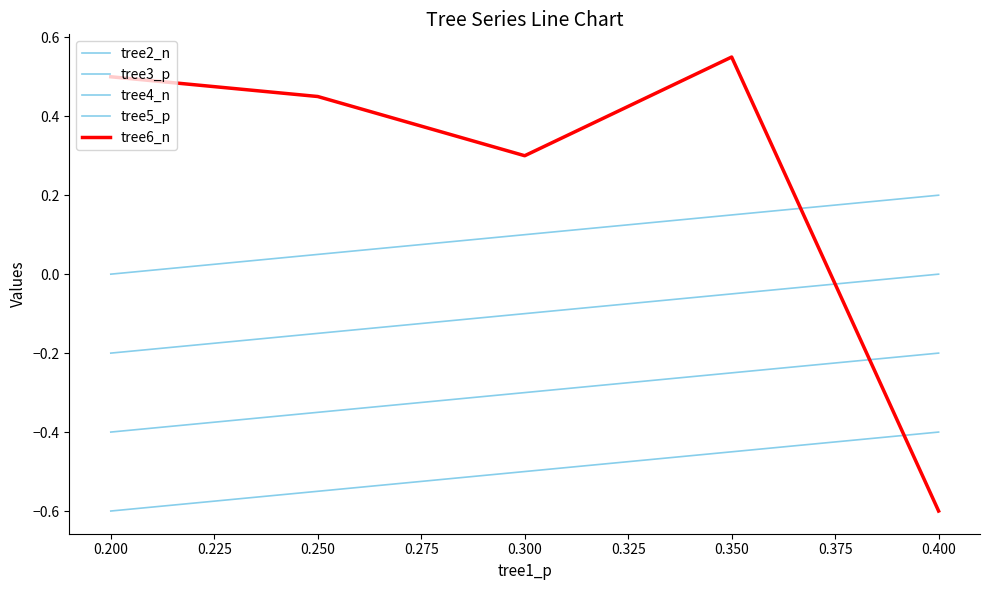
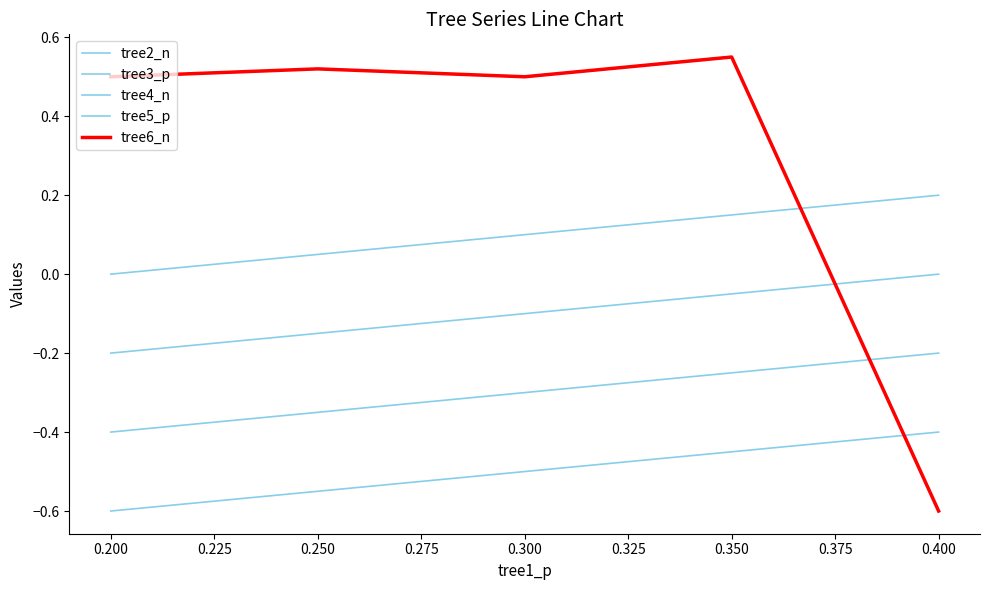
  {
    "tree6_n": {
-     "0.250": 0.45,
-     "0.300": 0.3,
+     "0.250": 0.52,
+     "0.300": 0.5,
      "0.350": 0.55,
      "0.400": -0.60
    }
  }
